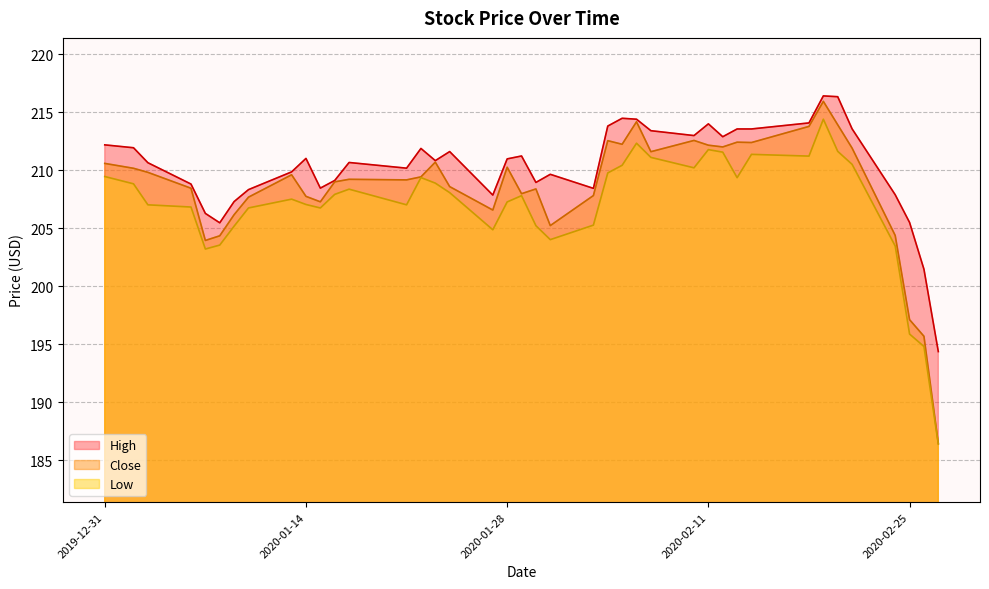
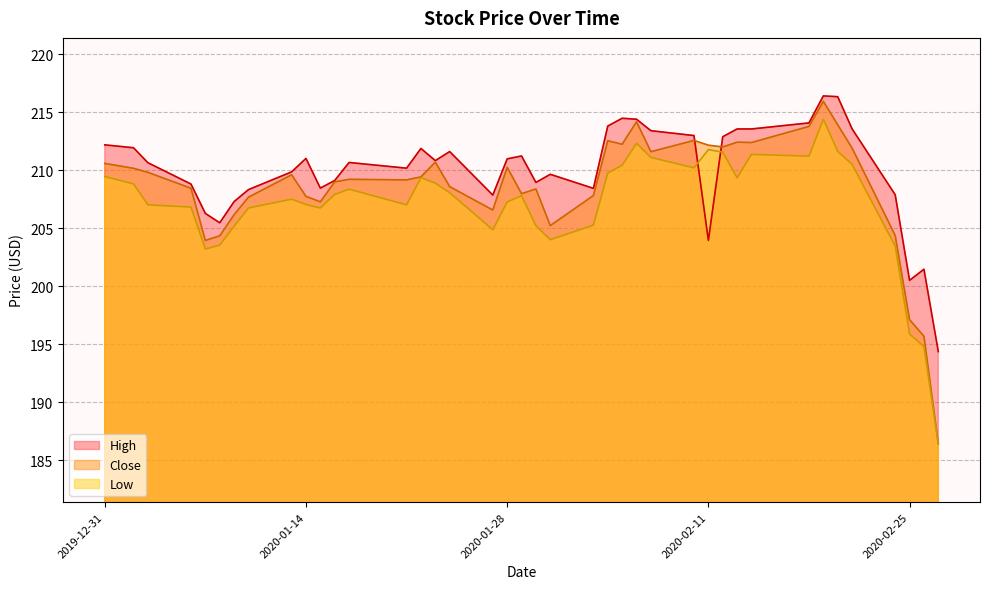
  {
    "High": {
      "2019-12-31": 212.2,
      "2020-01-14": 211.0,
      "2020-01-28": 211.0,
-     "2020-02-11": 214.0,
-     "2020-02-25": 205.5
+     "2020-02-11": 203.9,
+     "2020-02-25": 200.5
    }
  }
